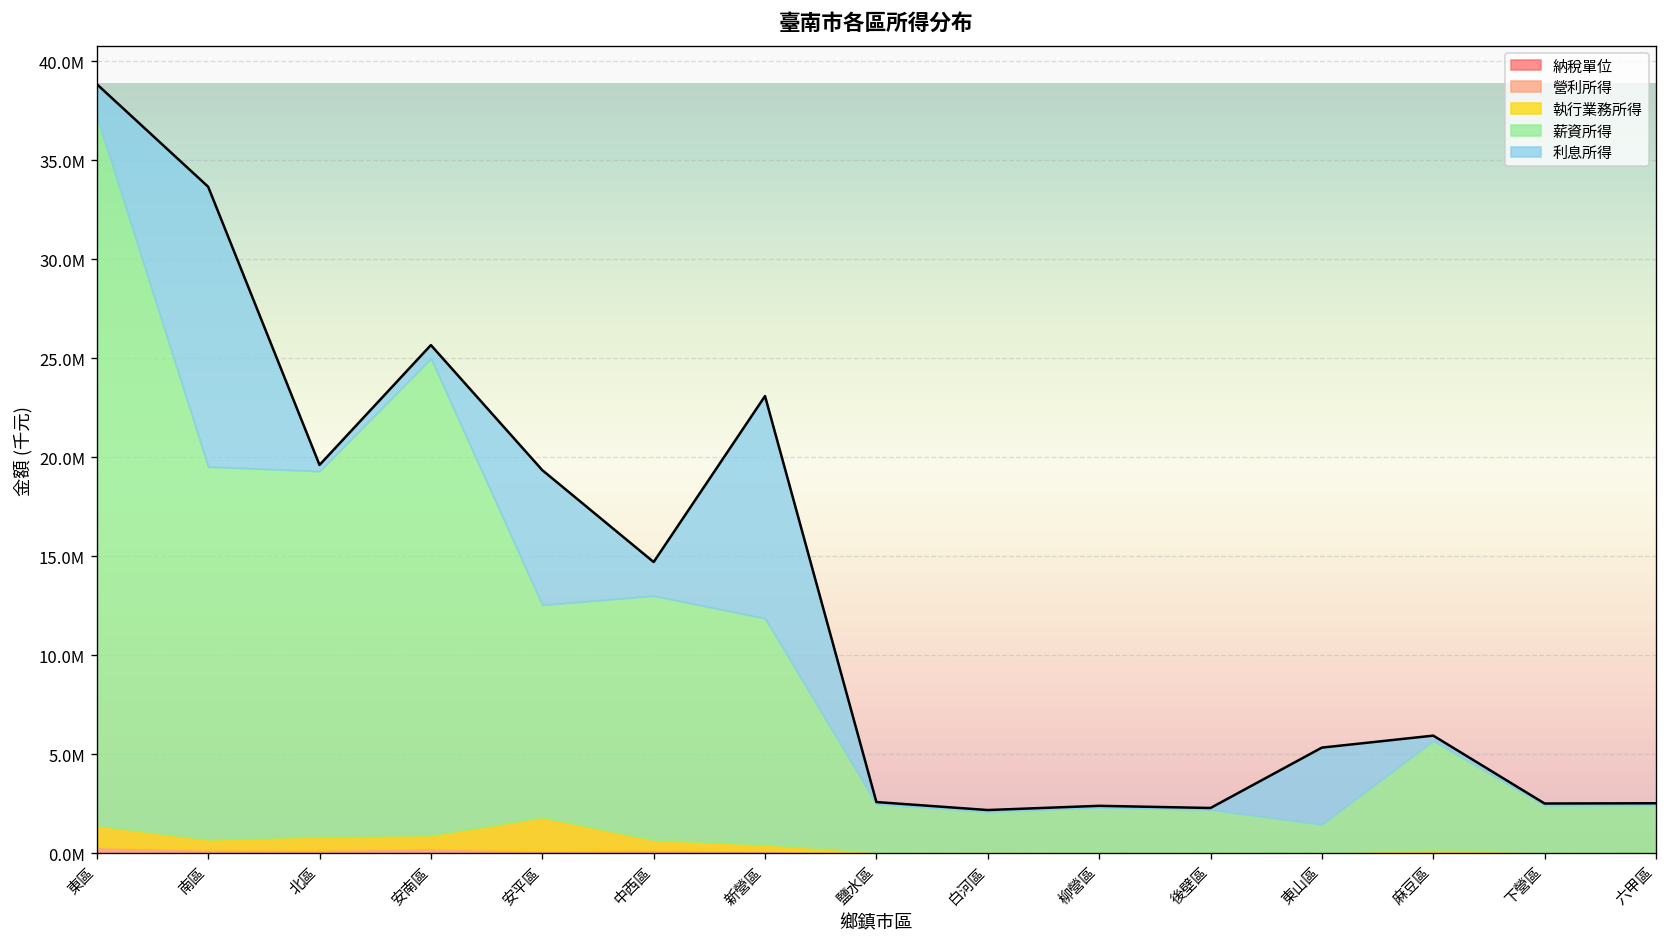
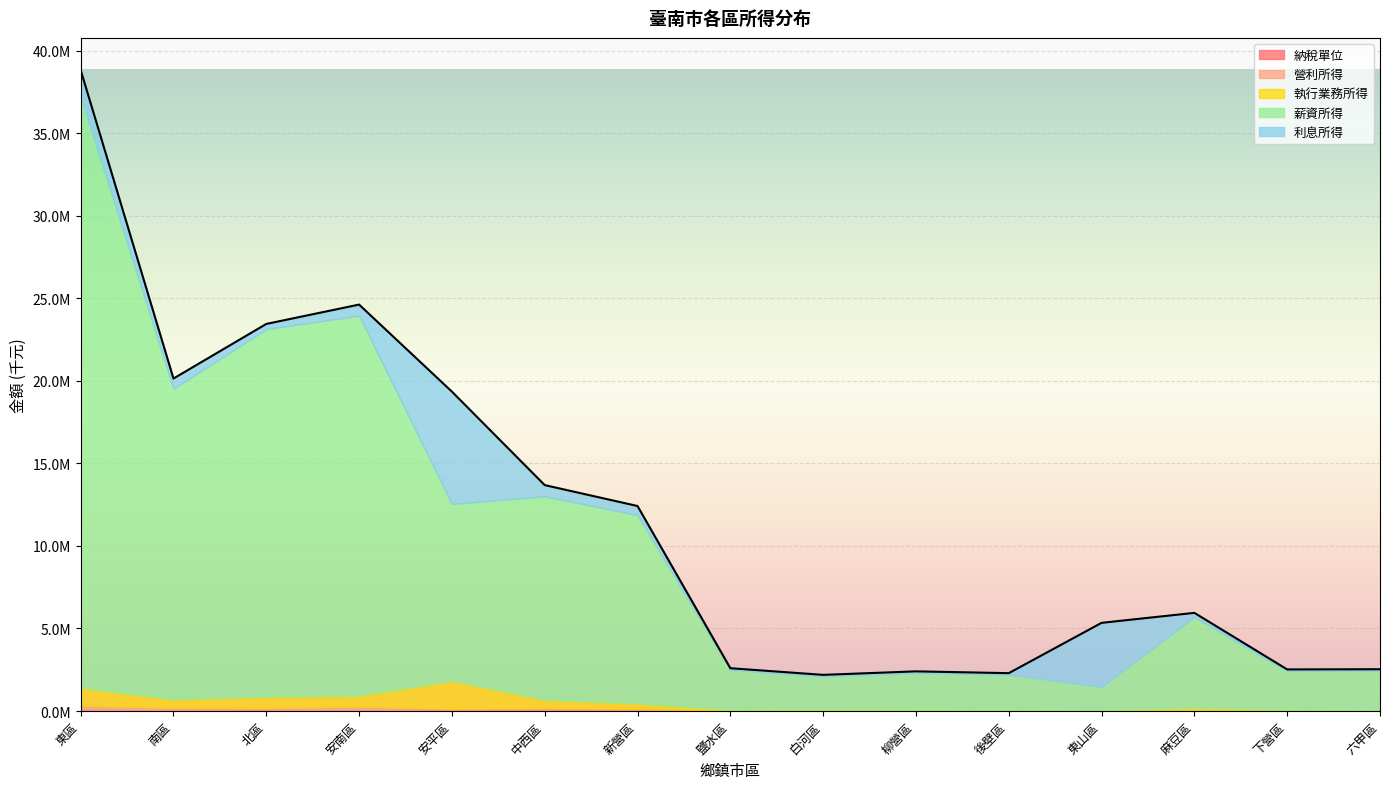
  {
    "執行業務所得": {
      "東區": 1100000,
      "南區": 500000,
      "北區": 700000,
      "安南區": 700000,
      "安平區": 1700000,
      "中西區": 500000,
      "新營區": 300000
    },
    "薪資所得": {
      "東區": 35800000,
      "南區": 18800000,
-     "北區": 18400000,
-     "安南區": 24100000,
+     "北區": 22300000,
+     "安南區": 23000000,
      "安平區": 10700000,
      "中西區": 12300000,
      "新營區": 11400000,
      "東山區": 1400000,
      "麻豆區": 5500000
    },
    "利息所得": {
      "東區": 1600000,
-     "南區": 14100000,
+     "南區": 600000,
      "北區": 300000,
      "安南區": 700000,
      "安平區": 6800000,
-     "中西區": 1700000,
-     "新營區": 11200000,
+     "中西區": 700000,
+     "新營區": 500000,
      "東山區": 3900000,
      "麻豆區": 300000
    }
  }
